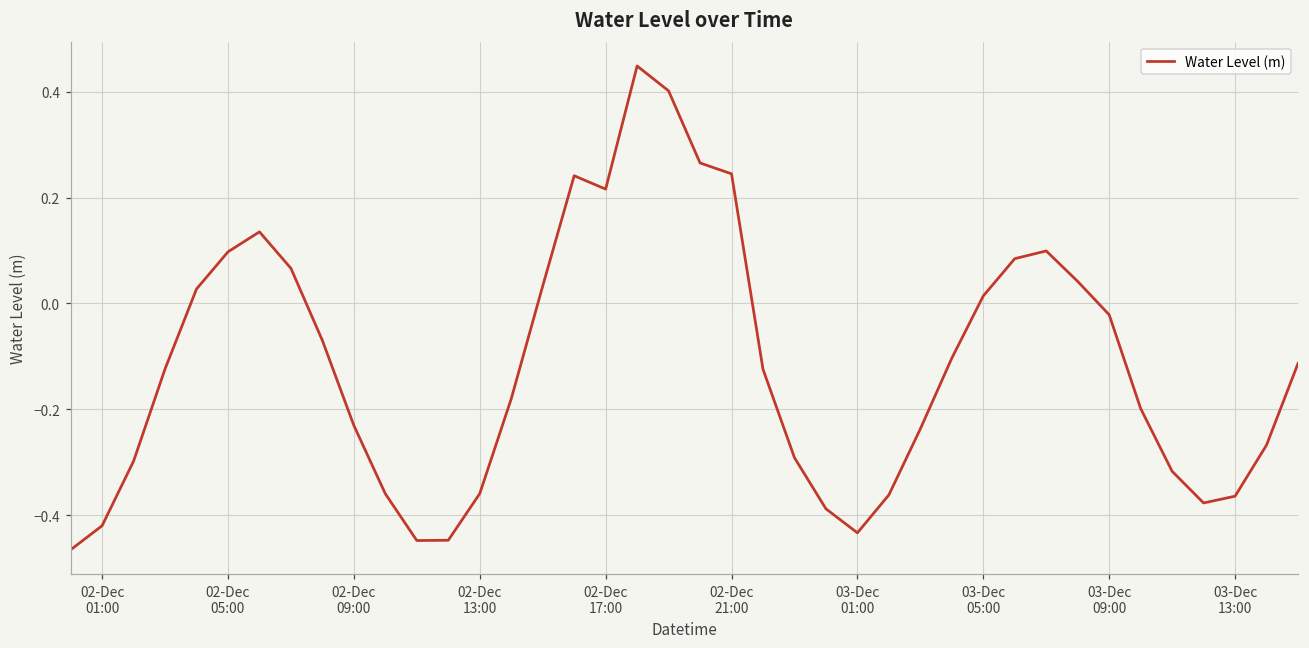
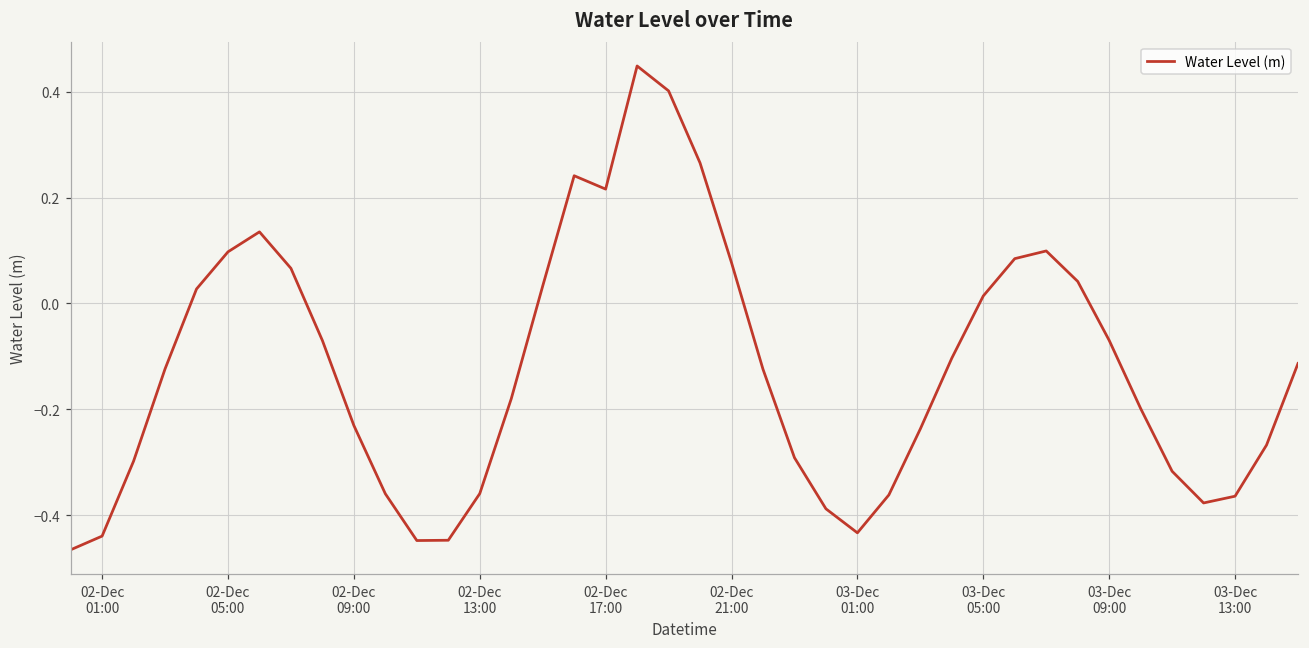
  {
-   "02-Dec 01:00": -0.42,
+   "02-Dec 01:00": -0.44,
    "02-Dec 05:00": 0.10,
    "02-Dec 09:00": -0.23,
    "02-Dec 13:00": -0.36,
    "02-Dec 17:00": 0.22,
-   "02-Dec 21:00": 0.24,
+   "02-Dec 21:00": 0.08,
    "03-Dec 01:00": -0.43,
    "03-Dec 05:00": 0.01,
-   "03-Dec 09:00": -0.02,
+   "03-Dec 09:00": -0.07,
    "03-Dec 13:00": -0.36
  }
